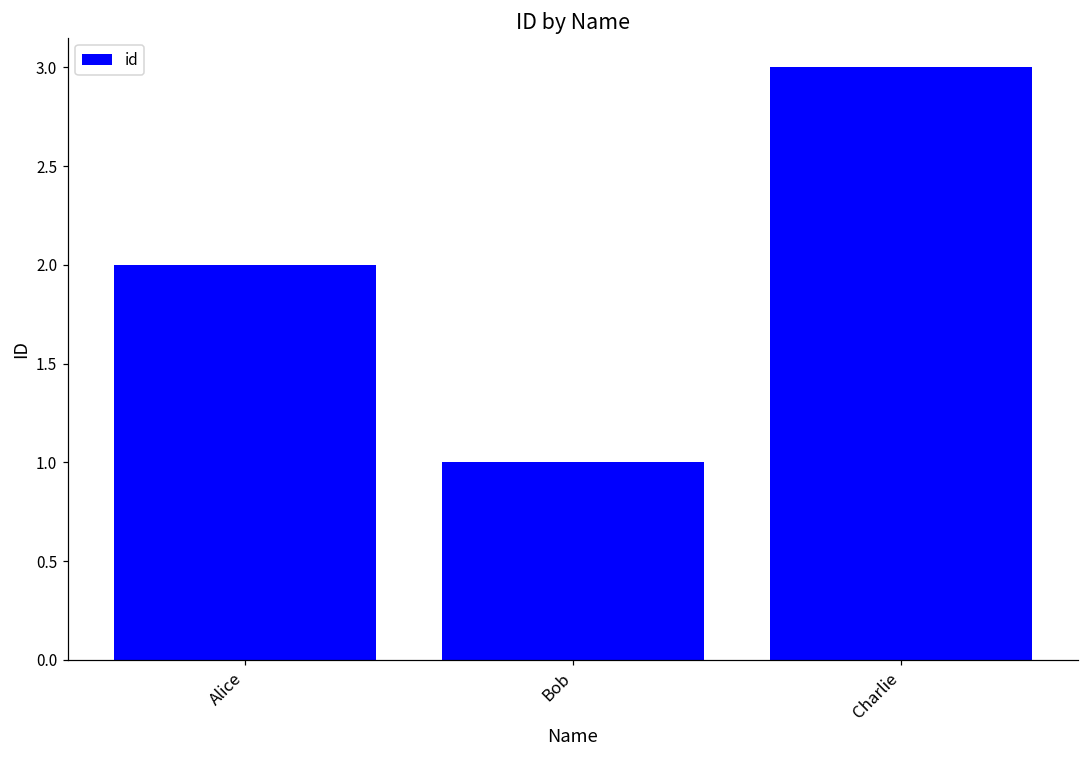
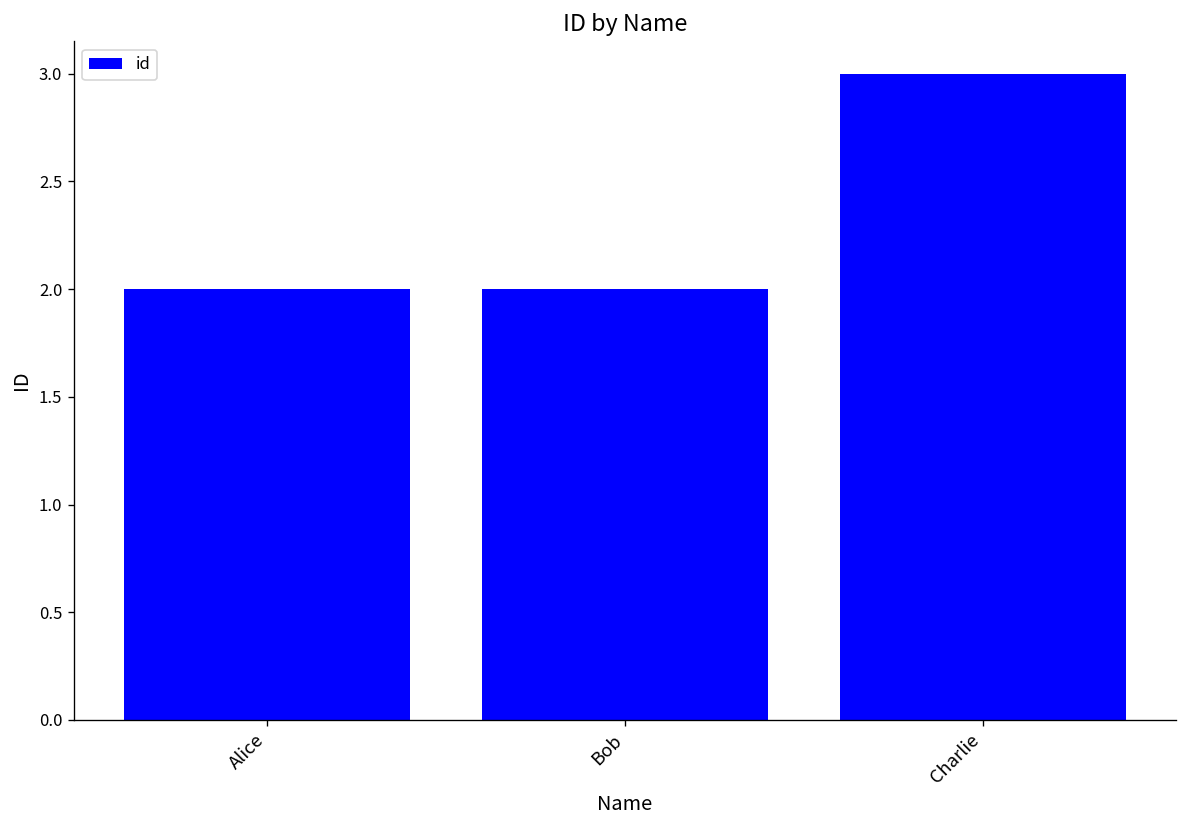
  {
    "Alice": 2,
-   "Bob": 1,
+   "Bob": 2,
    "Charlie": 3
  }
